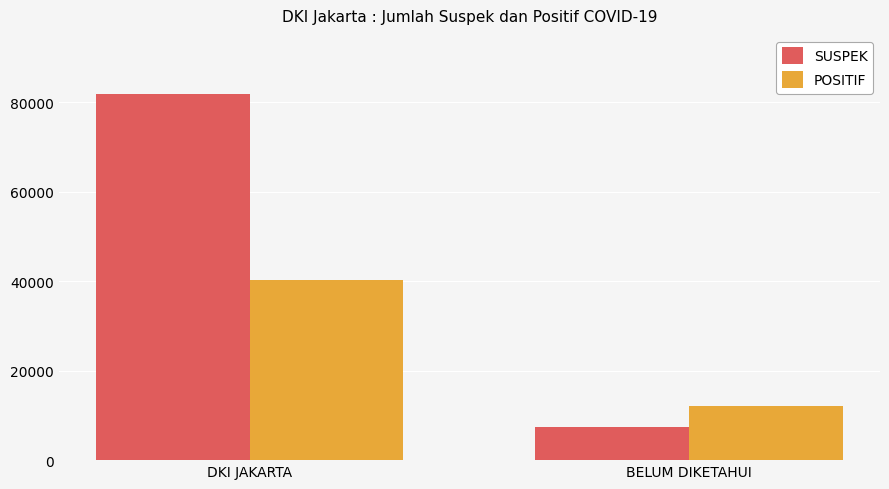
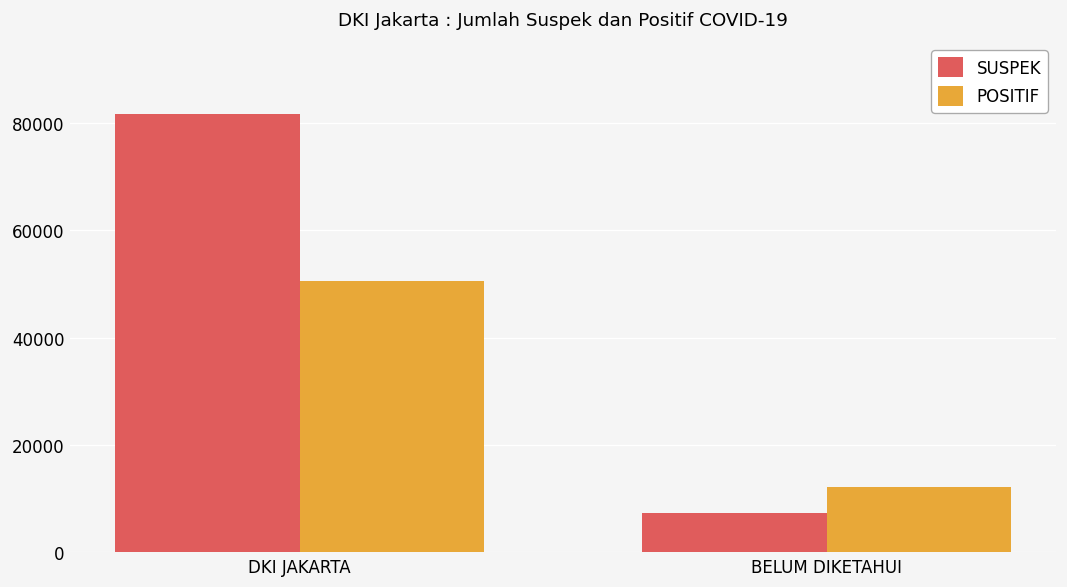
  {
    "SUSPEK": {
      "DKI JAKARTA": 82000,
      "BELUM DIKETAHUI": 7000
    },
    "POSITIF": {
-     "DKI JAKARTA": 40000,
+     "DKI JAKARTA": 51000,
      "BELUM DIKETAHUI": 12000
    }
  }
